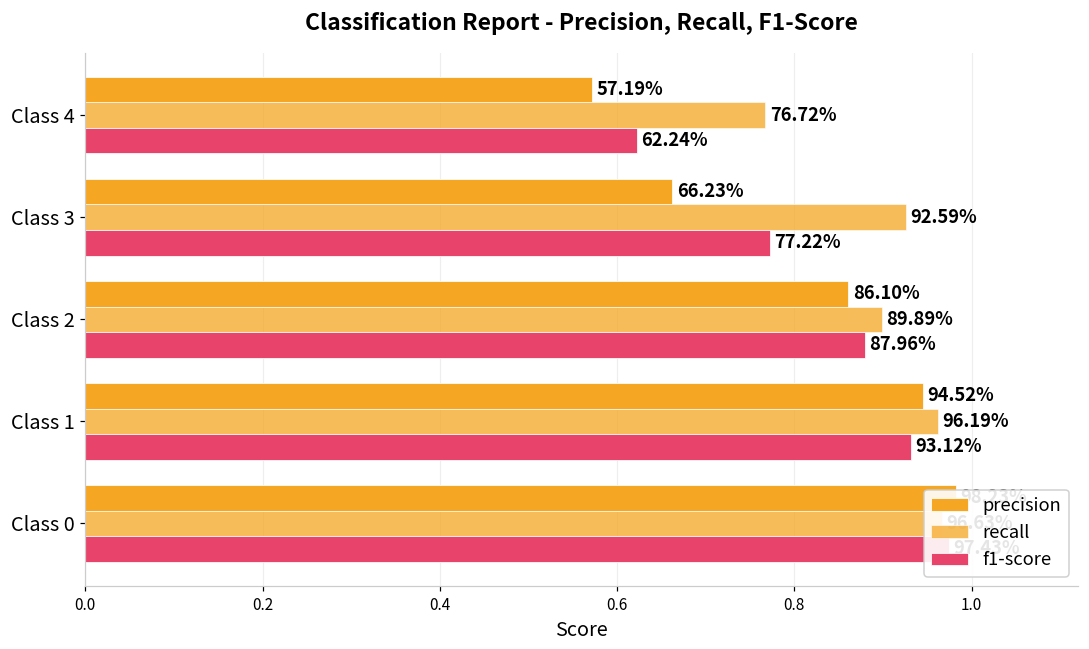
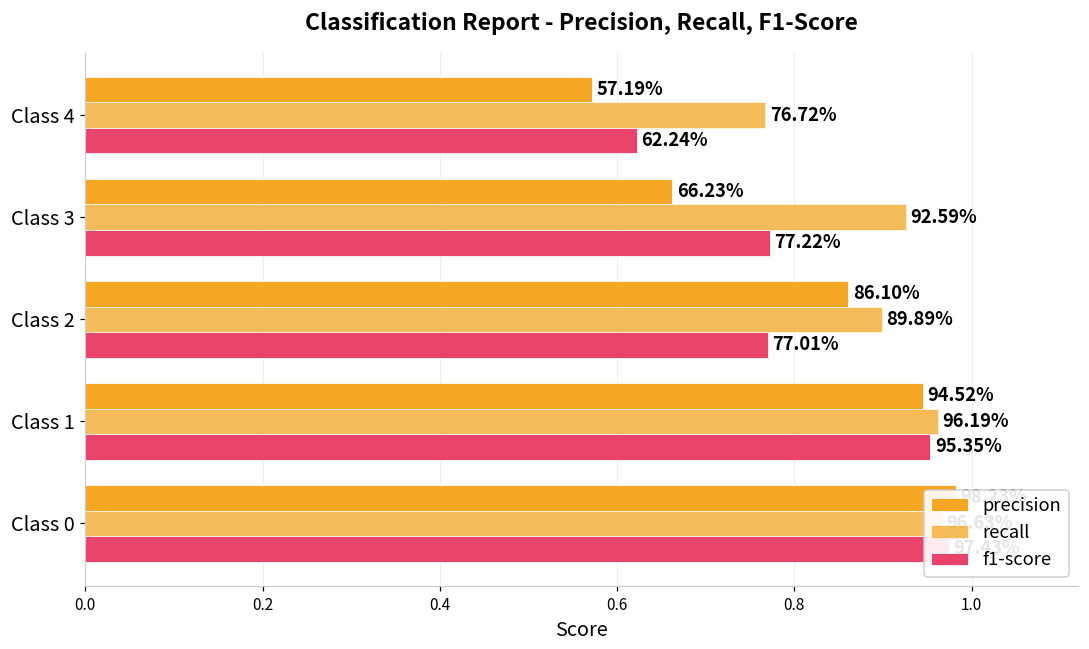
  {
    "f1-score": {
      "Class 4": "62.24%",
      "Class 3": "77.22%",
-     "Class 2": "87.96%",
-     "Class 1": "93.12%"
+     "Class 2": "77.01%",
+     "Class 1": "95.35%"
    }
  }
